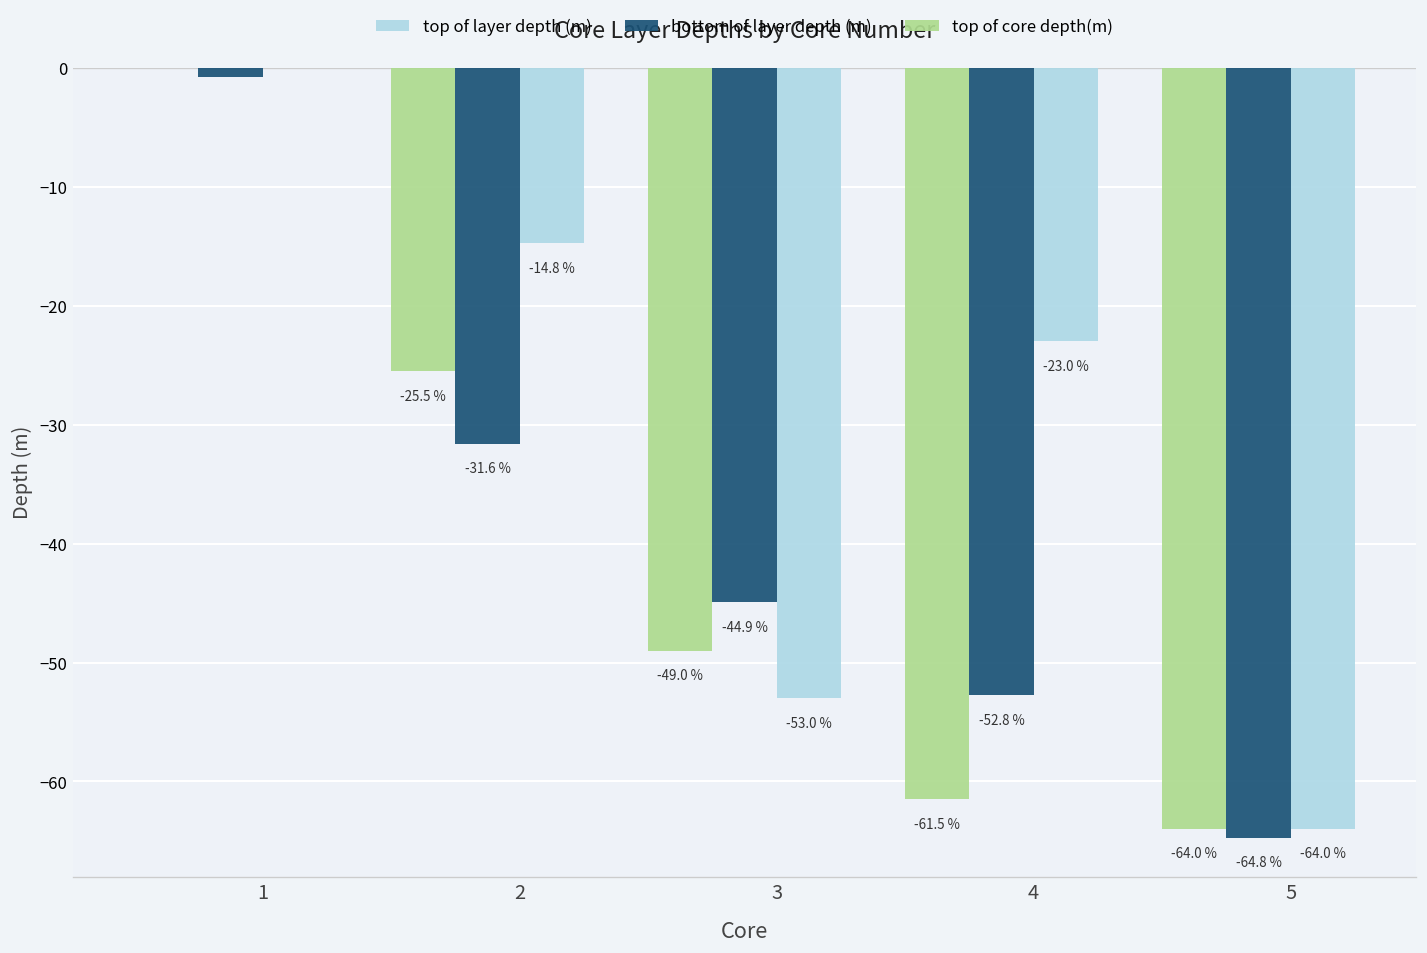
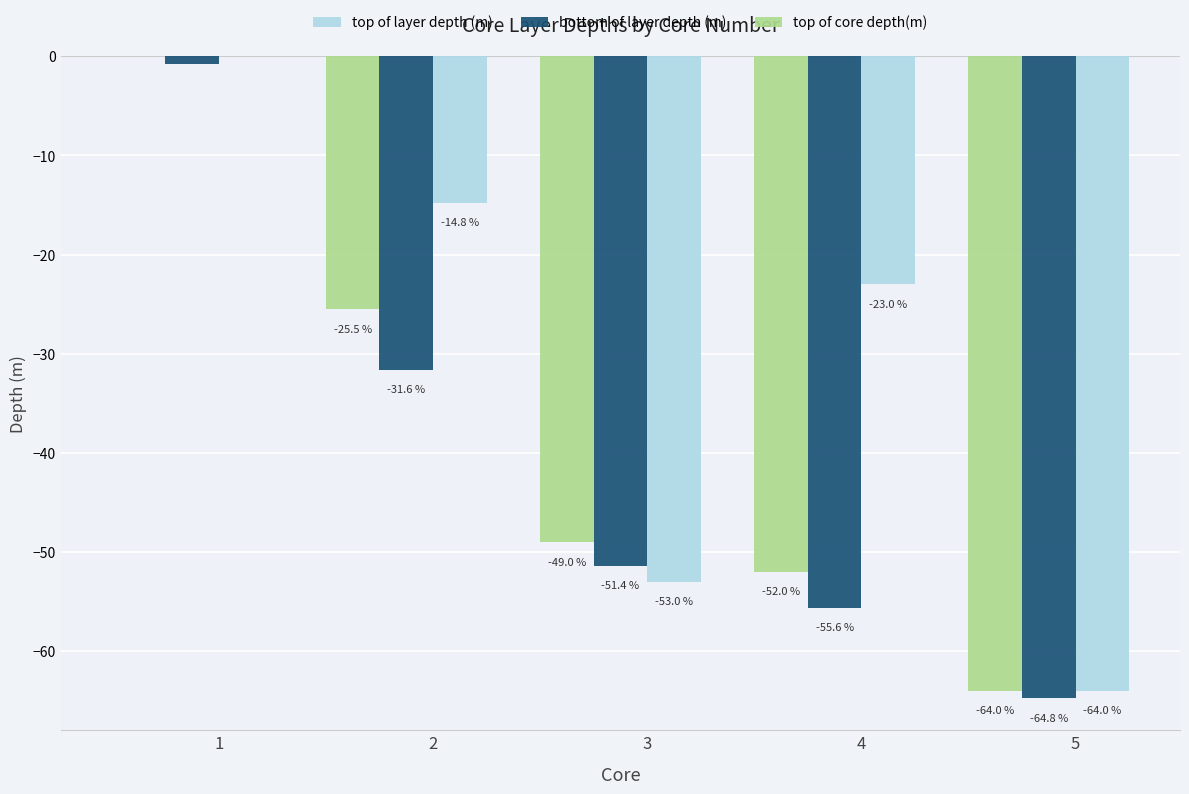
  {
    "top of layer depth (m)": {
      "2": "-14.8 %",
      "3": "-53.0 %",
      "4": "-23.0 %",
      "5": "-64.0 %"
    },
    "bottom of layer depth (m)": {
      "2": "-31.6 %",
-     "3": "-44.9 %",
-     "4": "-52.8 %",
+     "3": "-51.4 %",
+     "4": "-55.6 %",
      "5": "-64.8 %"
    },
    "top of core depth(m)": {
      "2": "-25.5 %",
      "3": "-49.0 %",
-     "4": "-61.5 %",
+     "4": "-52.0 %",
      "5": "-64.0 %"
    }
  }
